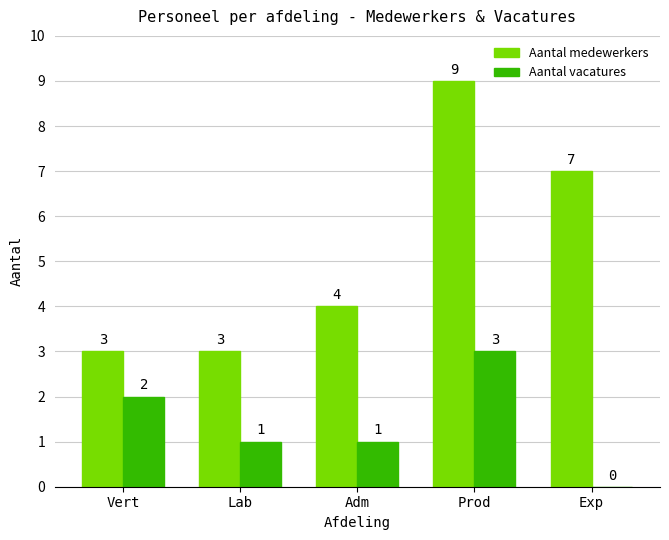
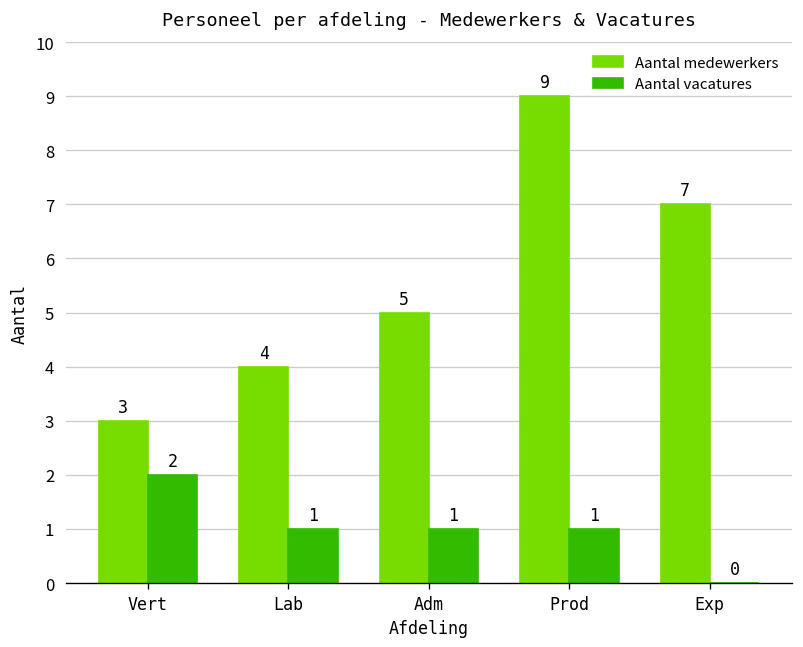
  {
    "Aantal medewerkers": {
      "Vert": 3,
-     "Lab": 3,
-     "Adm": 4,
+     "Lab": 4,
+     "Adm": 5,
      "Prod": 9,
      "Exp": 7
    },
    "Aantal vacatures": {
      "Vert": 2,
      "Lab": 1,
      "Adm": 1,
-     "Prod": 3,
+     "Prod": 1,
      "Exp": 0
    }
  }
